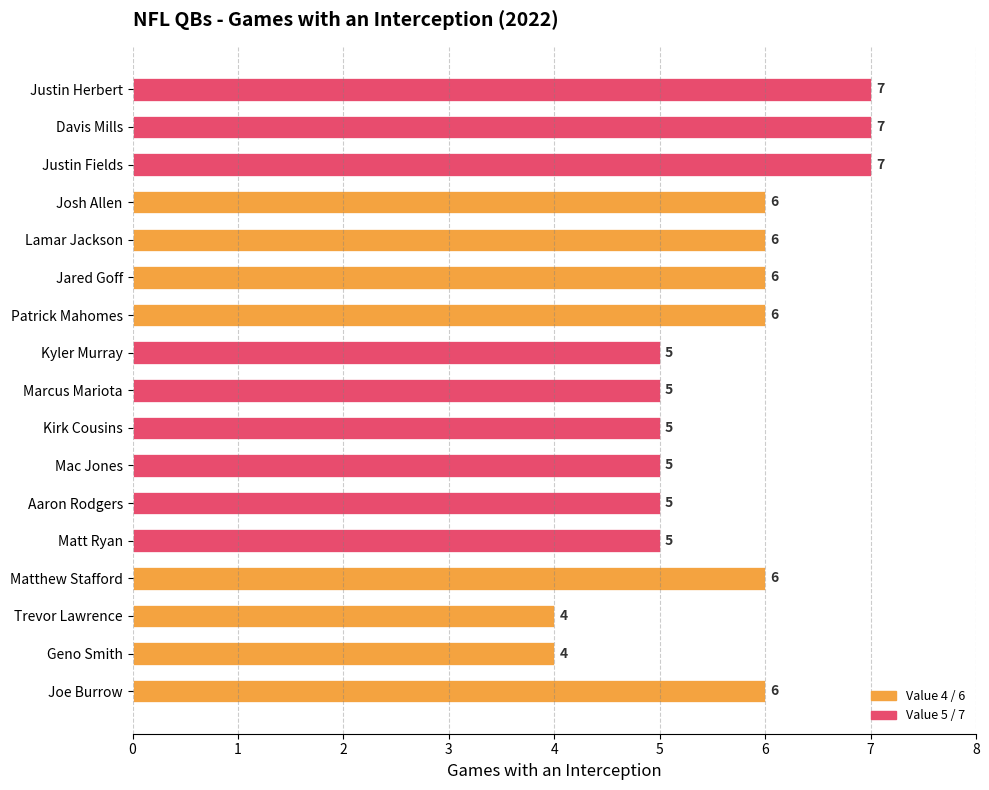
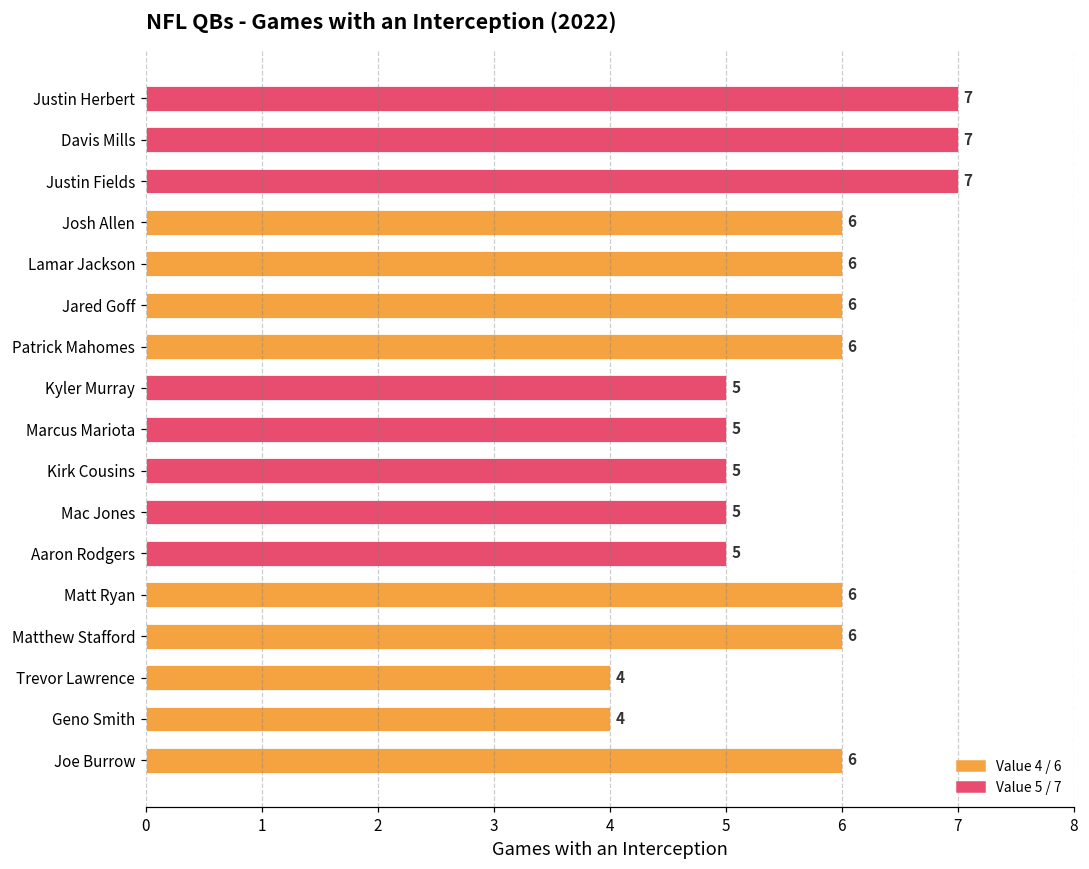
  {
    "Justin Herbert": 7,
    "Davis Mills": 7,
    "Justin Fields": 7,
    "Josh Allen": 6,
    "Lamar Jackson": 6,
    "Jared Goff": 6,
    "Patrick Mahomes": 6,
    "Kyler Murray": 5,
    "Marcus Mariota": 5,
    "Kirk Cousins": 5,
    "Mac Jones": 5,
    "Aaron Rodgers": 5,
-   "Matt Ryan": 5,
+   "Matt Ryan": 6,
    "Matthew Stafford": 6,
    "Trevor Lawrence": 4,
    "Geno Smith": 4,
    "Joe Burrow": 6
  }
